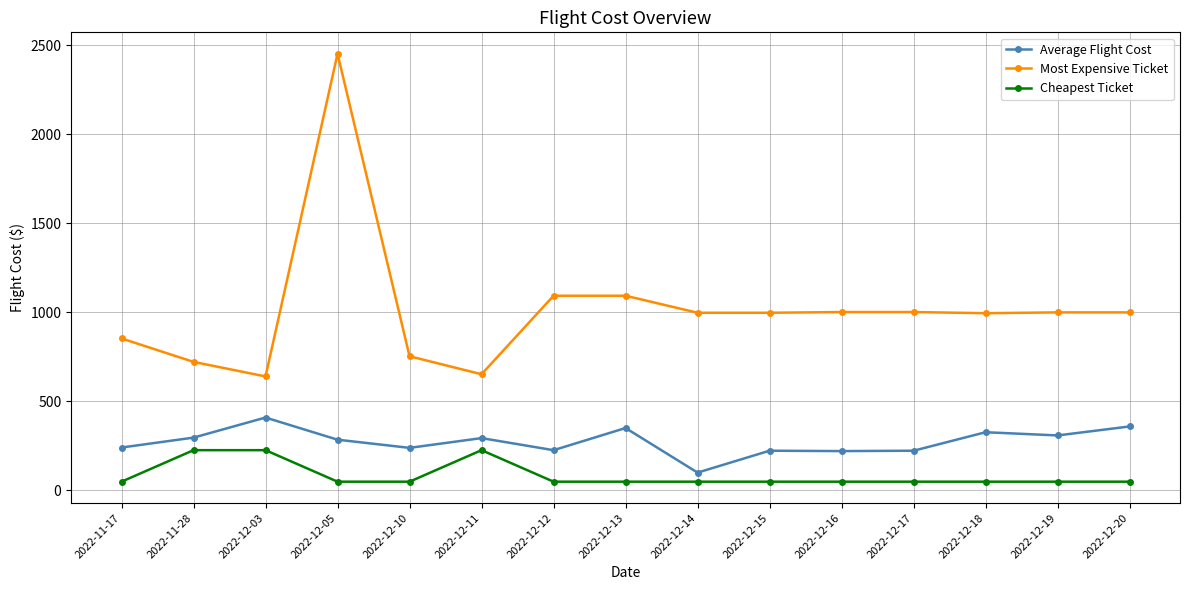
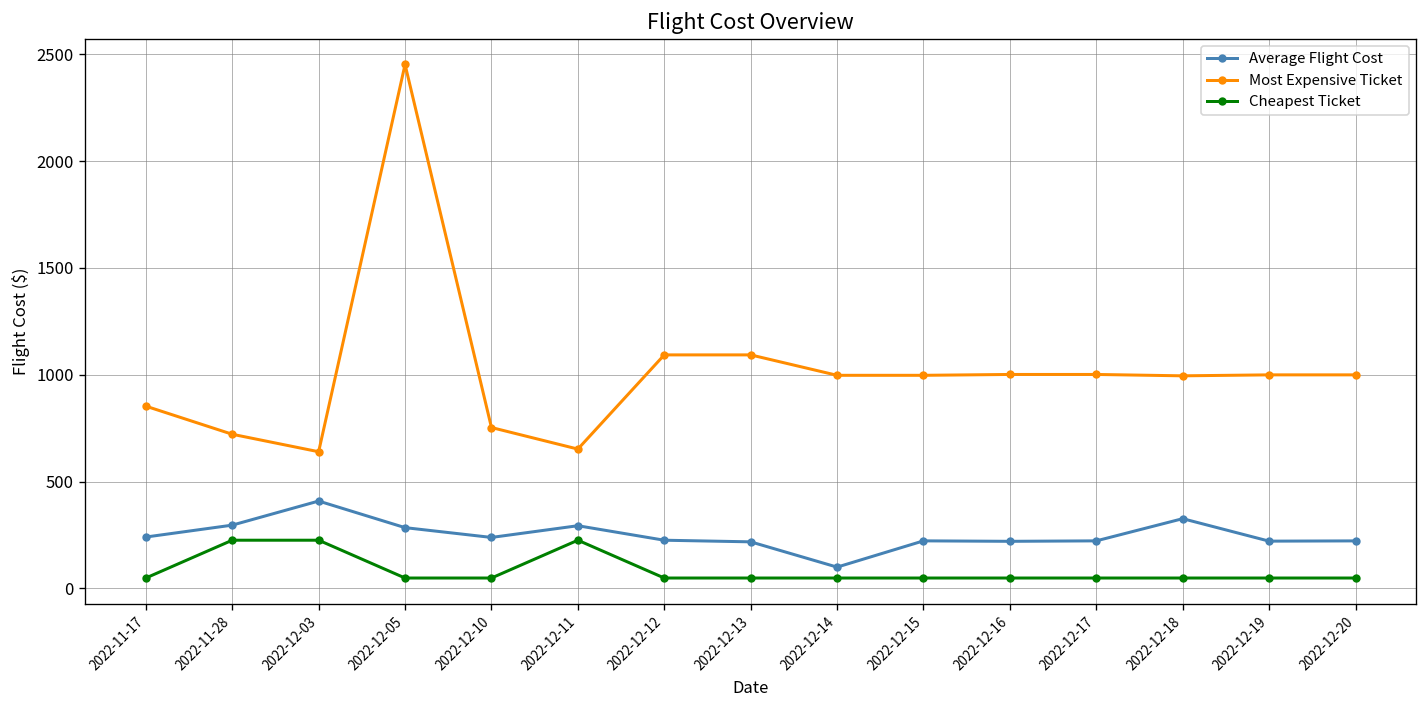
  {
    "Average Flight Cost": {
      "2022-11-17": 240,
      "2022-11-28": 300,
      "2022-12-03": 410,
      "2022-12-05": 280,
      "2022-12-10": 240,
      "2022-12-11": 290,
      "2022-12-12": 230,
-     "2022-12-13": 350,
+     "2022-12-13": 220,
      "2022-12-14": 100,
      "2022-12-15": 220,
      "2022-12-16": 220,
      "2022-12-17": 220,
      "2022-12-18": 330,
-     "2022-12-19": 310,
-     "2022-12-20": 360
+     "2022-12-19": 220,
+     "2022-12-20": 220
    },
    "Most Expensive Ticket": {
      "2022-11-17": 850,
      "2022-11-28": 720,
      "2022-12-03": 640,
      "2022-12-05": 2450,
      "2022-12-10": 750,
      "2022-12-11": 650,
      "2022-12-12": 1090,
      "2022-12-13": 1090,
      "2022-12-14": 1000,
      "2022-12-15": 1000,
      "2022-12-16": 1000,
      "2022-12-17": 1000,
      "2022-12-18": 1000,
      "2022-12-19": 1000,
      "2022-12-20": 1000
    },
    "Cheapest Ticket": {
      "2022-11-17": 50,
      "2022-11-28": 230,
      "2022-12-03": 230,
      "2022-12-05": 50,
      "2022-12-10": 50,
      "2022-12-11": 230,
      "2022-12-12": 50,
      "2022-12-13": 50,
      "2022-12-14": 50,
      "2022-12-15": 50,
      "2022-12-16": 50,
      "2022-12-17": 50,
      "2022-12-18": 50,
      "2022-12-19": 50,
      "2022-12-20": 50
    }
  }
